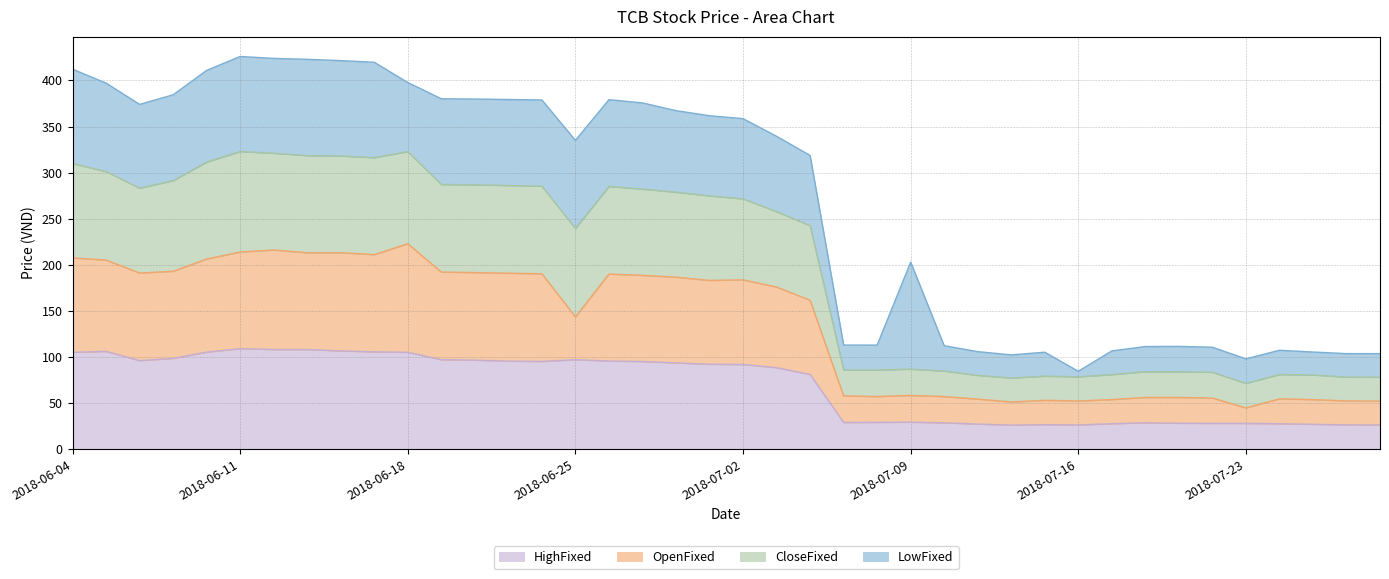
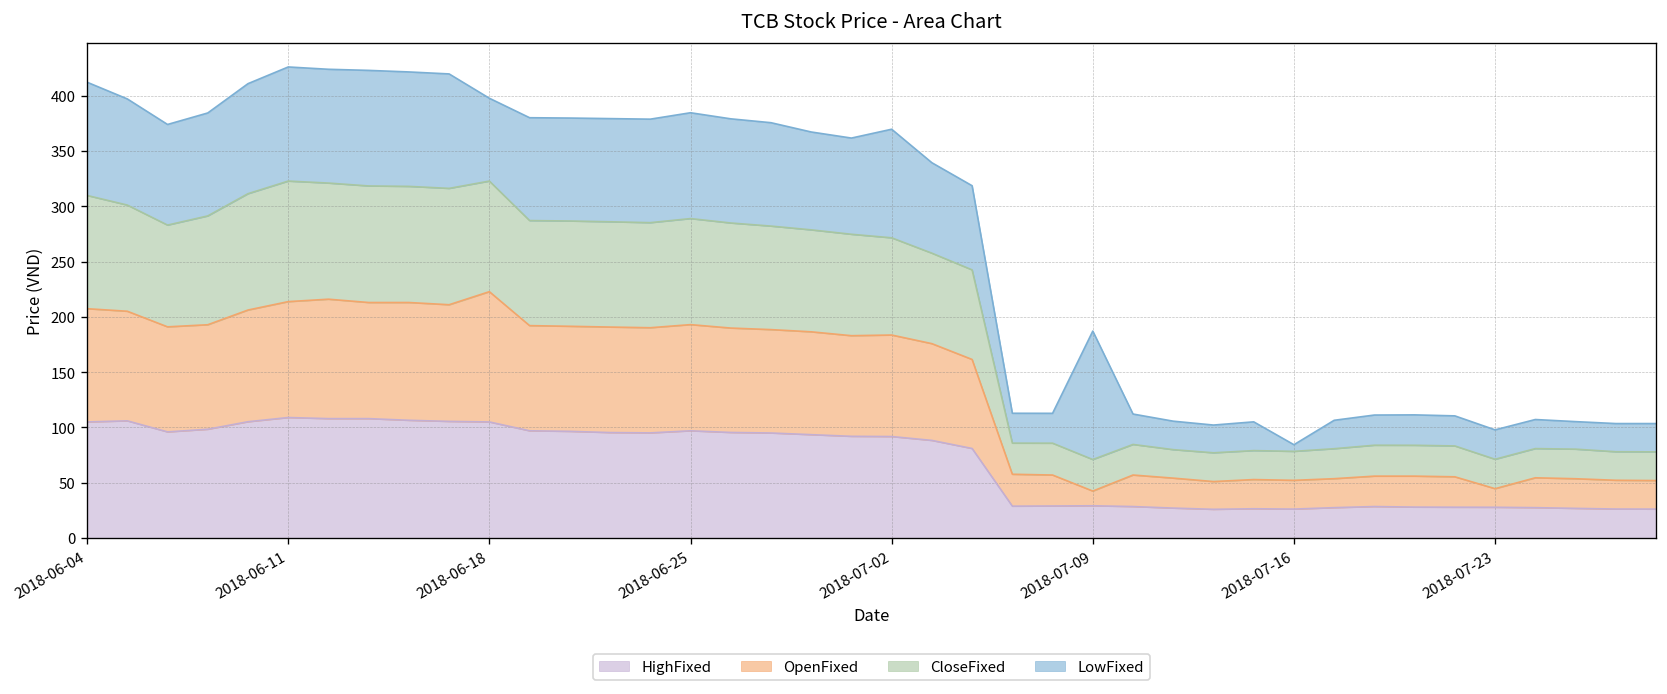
  {
    "OpenFixed": {
      "2018-06-04": 100,
      "2018-06-11": 100,
      "2018-06-18": 120,
-     "2018-06-25": 50,
+     "2018-06-25": 100,
      "2018-07-02": 90,
-     "2018-07-09": 30,
+     "2018-07-09": 10,
      "2018-07-16": 30,
      "2018-07-23": 20
    },
    "LowFixed": {
      "2018-06-04": 100,
      "2018-06-11": 100,
      "2018-06-18": 70,
      "2018-06-25": 100,
-     "2018-07-02": 90,
+     "2018-07-02": 100,
      "2018-07-09": 120,
      "2018-07-16": 10,
      "2018-07-23": 30
    }
  }
